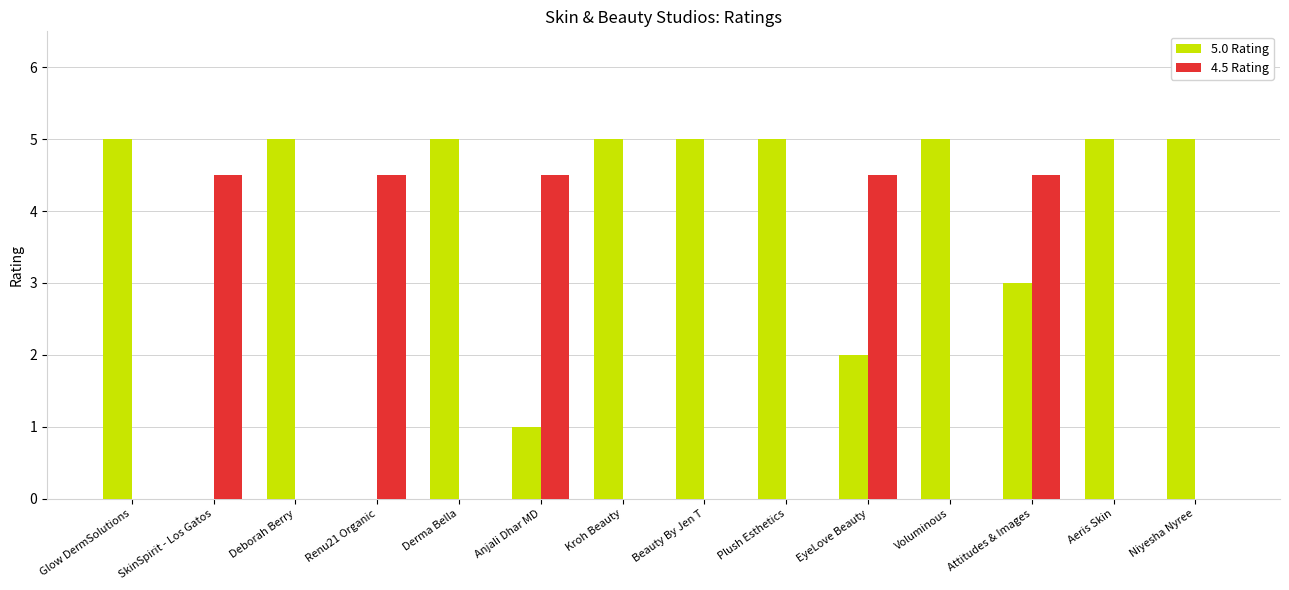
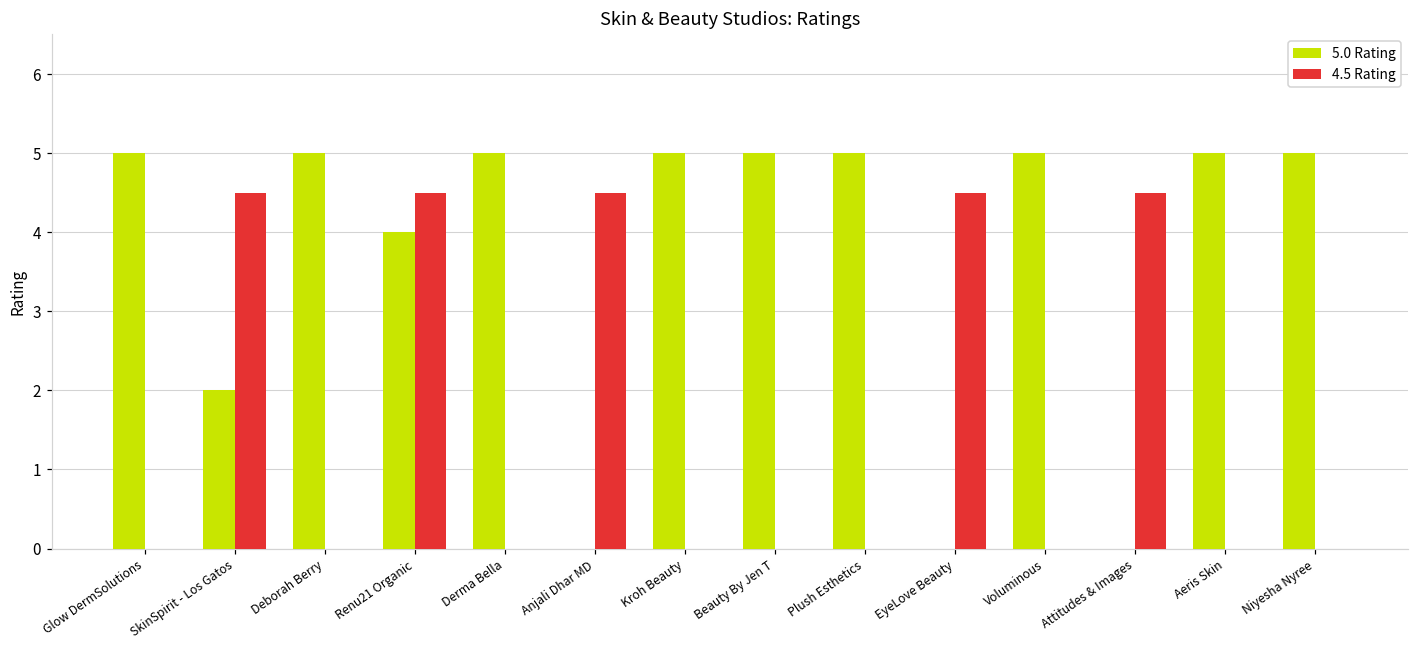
  {
    "5.0 Rating": {
      "Glow DermSolutions": 5,
-     "SkinSpirit - Los Gatos": 0,
+     "SkinSpirit - Los Gatos": 2,
      "Deborah Berry": 5,
-     "Renu21 Organic": 0,
+     "Renu21 Organic": 4,
      "Derma Bella": 5,
-     "Anjali Dhar MD": 1,
+     "Anjali Dhar MD": 0,
      "Kroh Beauty": 5,
      "Beauty By Jen T": 5,
      "Plush Esthetics": 5,
-     "EyeLove Beauty": 2,
+     "EyeLove Beauty": 0,
      "Voluminous": 5,
-     "Attitudes & Images": 3,
+     "Attitudes & Images": 0,
      "Aeris Skin": 5,
      "Niyesha Nyree": 5
    },
    "4.5 Rating": {
      "Glow DermSolutions": 0,
      "SkinSpirit - Los Gatos": 4.5,
      "Deborah Berry": 0,
      "Renu21 Organic": 4.5,
      "Derma Bella": 0,
      "Anjali Dhar MD": 4.5,
      "Kroh Beauty": 0,
      "Beauty By Jen T": 0,
      "Plush Esthetics": 0,
      "EyeLove Beauty": 4.5,
      "Voluminous": 0,
      "Attitudes & Images": 4.5,
      "Aeris Skin": 0,
      "Niyesha Nyree": 0
    }
  }
